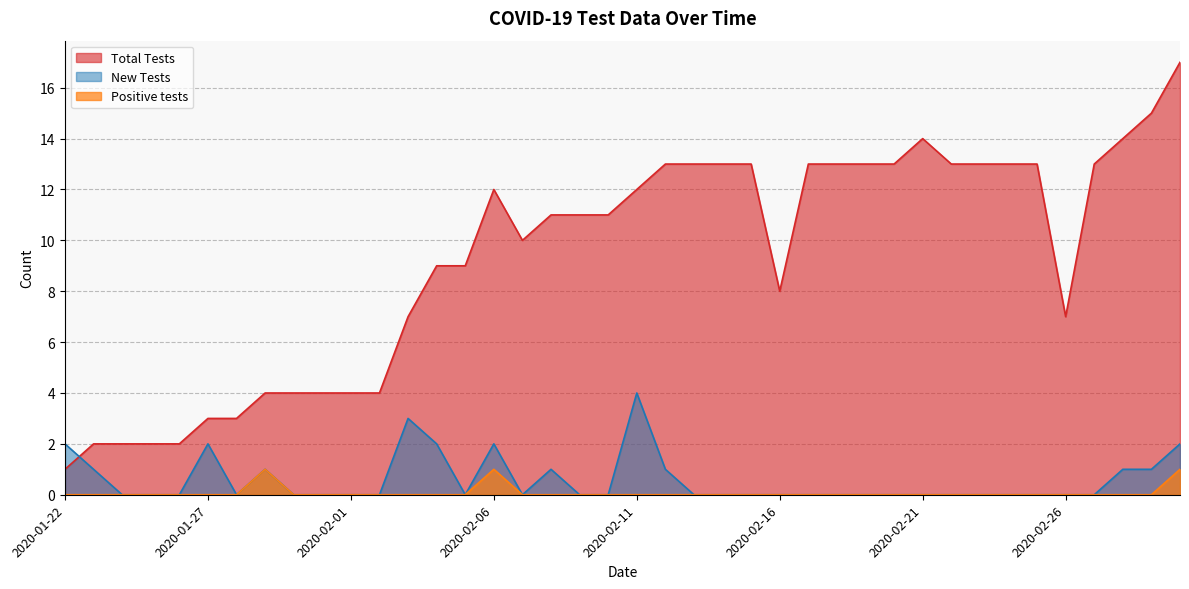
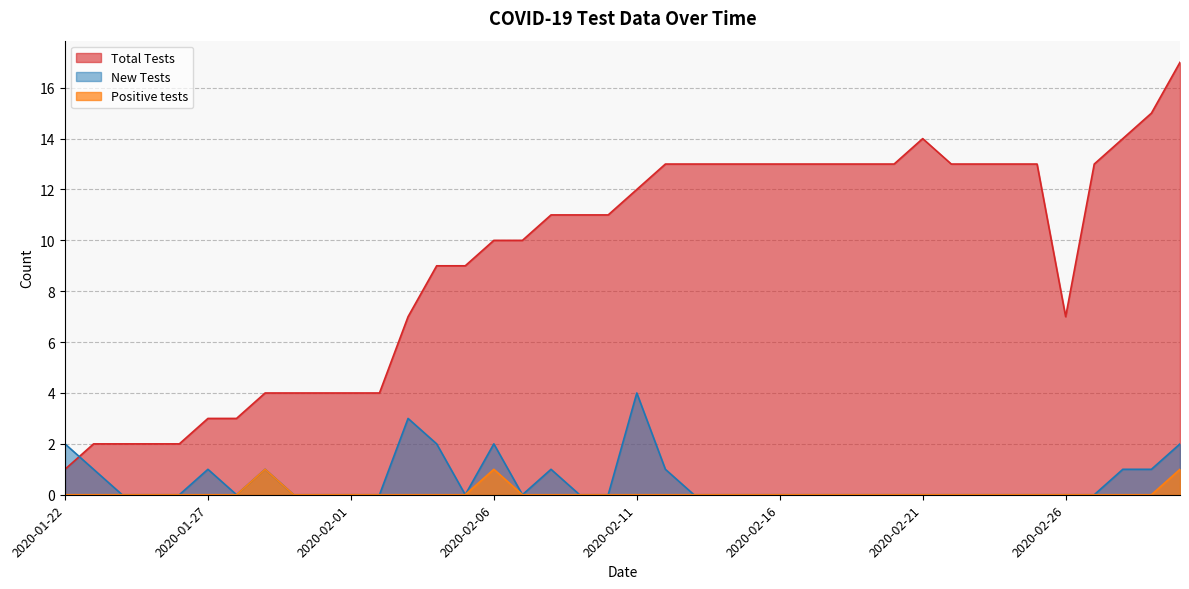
  {
    "Total Tests": {
      "2020-01-22": 1,
      "2020-01-27": 3,
      "2020-02-01": 4,
-     "2020-02-06": 12,
+     "2020-02-06": 10,
      "2020-02-11": 12,
-     "2020-02-16": 8,
+     "2020-02-16": 13,
      "2020-02-21": 14,
      "2020-02-26": 7
    },
    "New Tests": {
      "2020-01-22": 2,
-     "2020-01-27": 2,
+     "2020-01-27": 1,
      "2020-02-06": 2,
      "2020-02-11": 4
    },
    "Positive tests": {
      "2020-01-22": 0,
      "2020-01-27": 0,
      "2020-02-06": 1,
      "2020-02-11": 0
    }
  }
